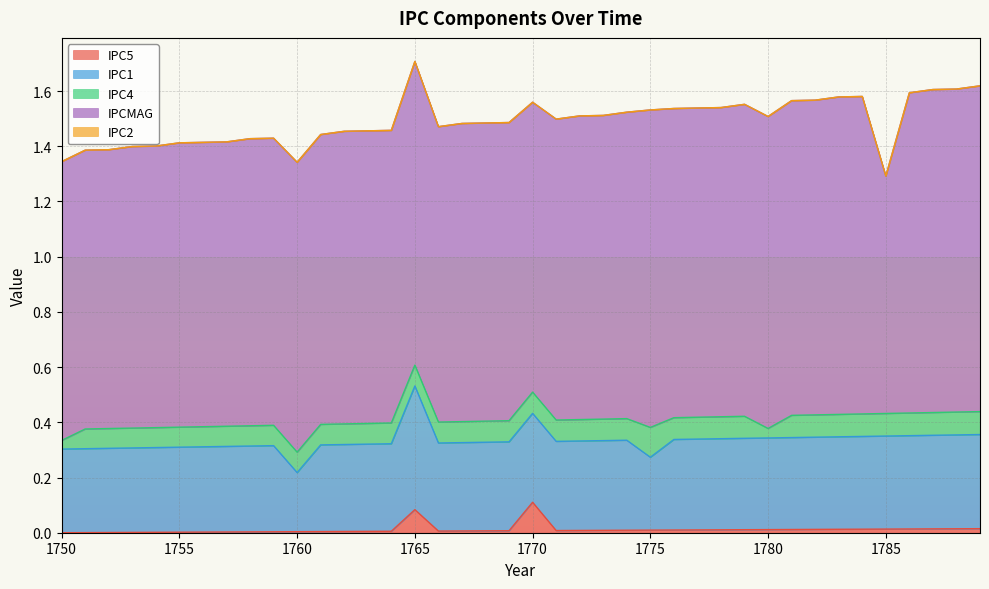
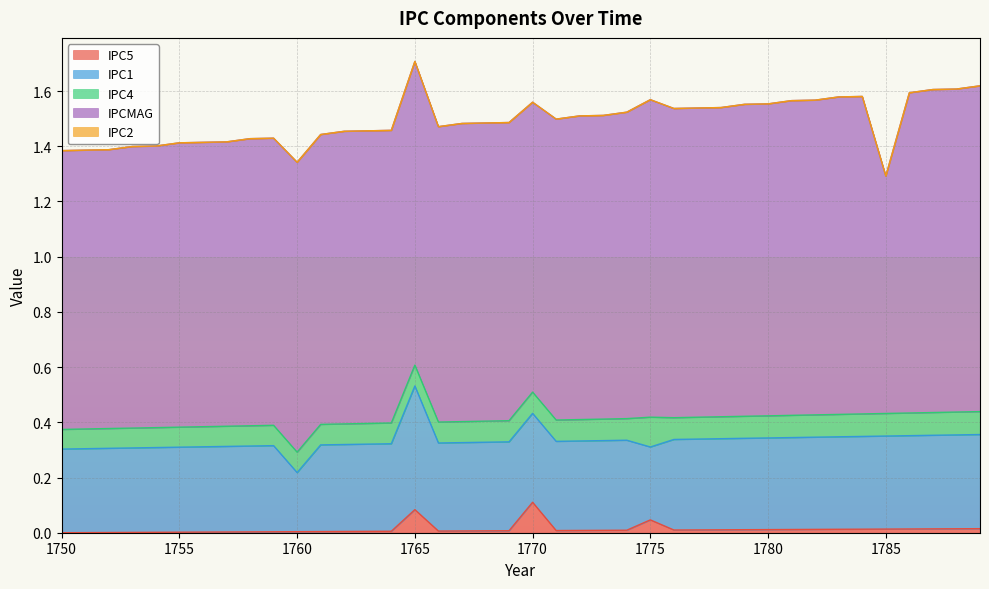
  {
    "IPC5": {
      "1750": 0.00,
      "1755": 0.00,
      "1760": 0.00,
      "1765": 0.08,
      "1770": 0.11,
-     "1775": 0.01,
+     "1775": 0.05,
      "1780": 0.01,
      "1785": 0.01
    },
    "IPC1": {
      "1750": 0.30,
      "1755": 0.31,
      "1760": 0.21,
      "1765": 0.45,
      "1770": 0.32,
      "1775": 0.26,
      "1780": 0.33,
      "1785": 0.34
    },
    "IPC4": {
-     "1750": 0.03,
+     "1750": 0.07,
      "1755": 0.07,
      "1760": 0.07,
      "1765": 0.08,
      "1770": 0.08,
      "1775": 0.11,
-     "1780": 0.03,
+     "1780": 0.08,
      "1785": 0.08
    }
  }
